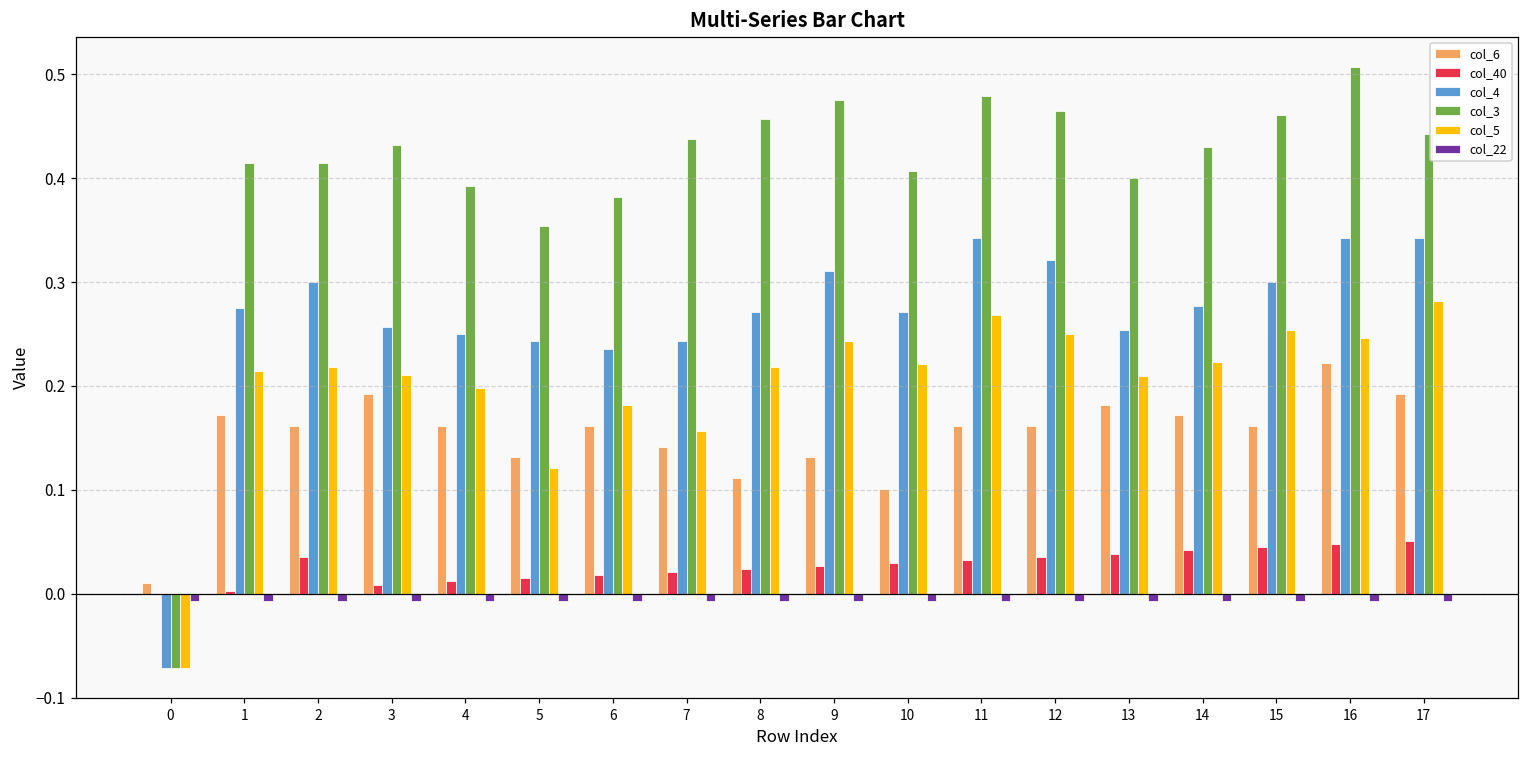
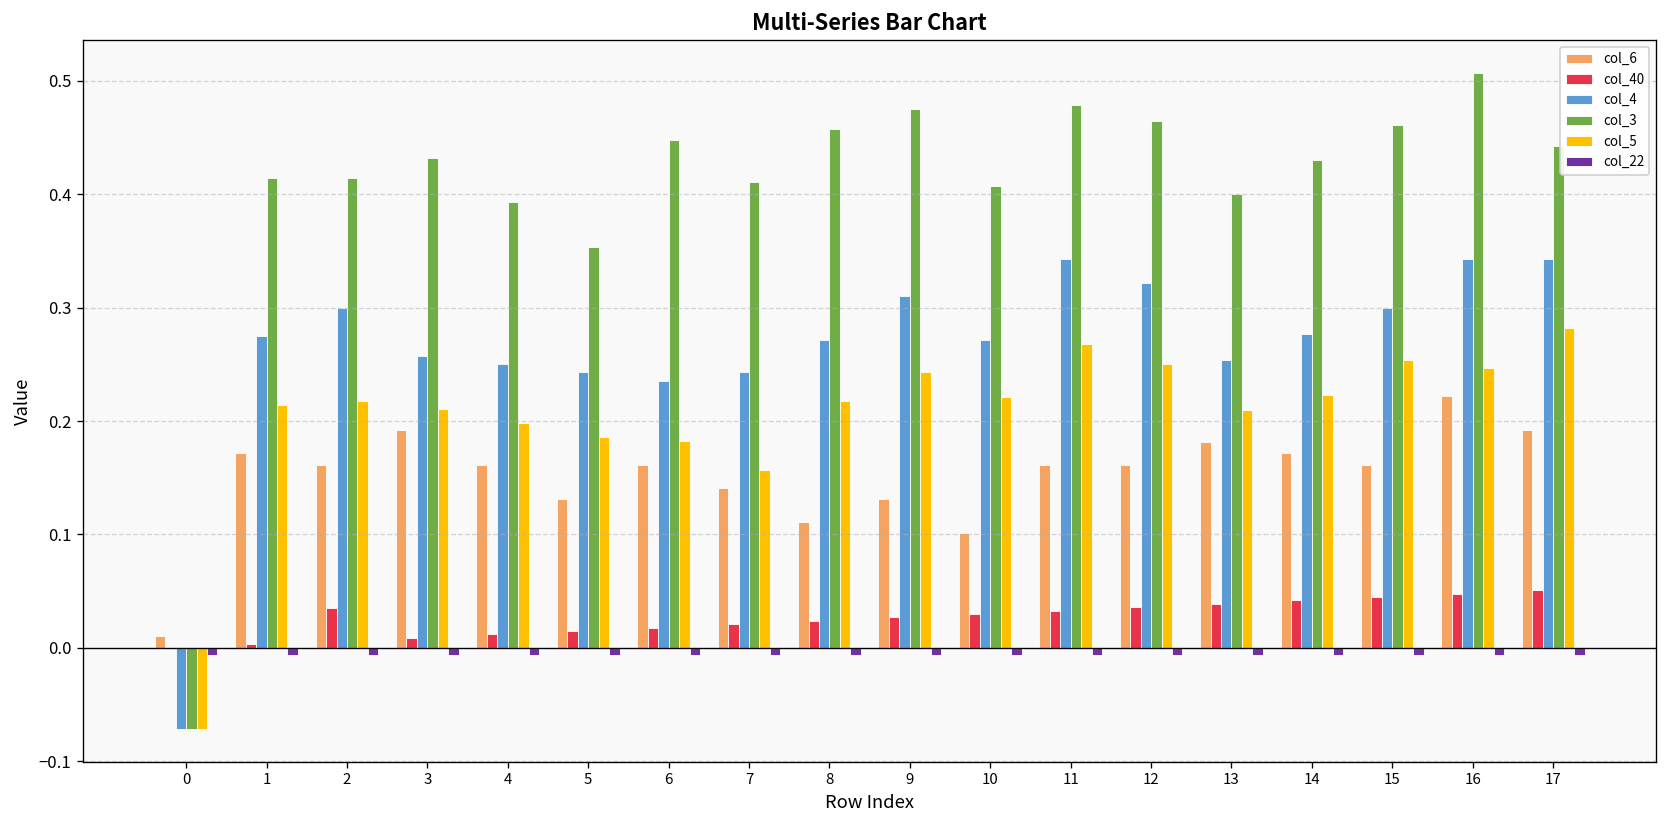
  {
    "col_6": {
      "0": 0.01,
      "1": 0.17,
      "2": 0.16,
      "3": 0.19,
      "4": 0.16,
      "5": 0.13,
      "6": 0.16,
      "7": 0.14,
      "8": 0.11,
      "9": 0.13,
      "10": 0.10,
      "11": 0.16,
      "12": 0.16,
      "13": 0.18,
      "14": 0.17,
      "15": 0.16,
      "16": 0.22,
      "17": 0.19
    },
    "col_40": {
      "0": 0.00,
      "1": 0.00,
      "2": 0.04,
      "3": 0.01,
      "4": 0.01,
      "5": 0.01,
      "6": 0.02,
      "7": 0.02,
      "8": 0.02,
      "9": 0.03,
      "10": 0.03,
      "11": 0.03,
      "12": 0.04,
      "13": 0.04,
      "14": 0.04,
      "15": 0.04,
      "16": 0.05,
      "17": 0.05
    },
    "col_4": {
      "0": -0.07,
      "1": 0.28,
      "2": 0.30,
      "3": 0.26,
      "4": 0.25,
      "5": 0.24,
      "6": 0.24,
      "7": 0.24,
      "8": 0.27,
      "9": 0.31,
      "10": 0.27,
      "11": 0.34,
      "12": 0.32,
      "13": 0.25,
      "14": 0.28,
      "15": 0.30,
      "16": 0.34,
      "17": 0.34
    },
    "col_3": {
      "0": -0.07,
      "1": 0.41,
      "2": 0.41,
      "3": 0.43,
      "4": 0.39,
      "5": 0.35,
-     "6": 0.38,
-     "7": 0.44,
+     "6": 0.45,
+     "7": 0.41,
      "8": 0.46,
      "9": 0.48,
      "10": 0.41,
      "11": 0.48,
      "12": 0.46,
      "13": 0.40,
      "14": 0.43,
      "15": 0.46,
      "16": 0.51,
      "17": 0.44
    },
    "col_5": {
      "0": -0.07,
      "1": 0.21,
      "2": 0.22,
      "3": 0.21,
      "4": 0.20,
-     "5": 0.12,
+     "5": 0.19,
      "6": 0.18,
      "7": 0.16,
      "8": 0.22,
      "9": 0.24,
      "10": 0.22,
      "11": 0.27,
      "12": 0.25,
      "13": 0.21,
      "14": 0.22,
      "15": 0.25,
      "16": 0.25,
      "17": 0.28
    },
    "col_22": {
      "0": -0.01,
      "1": -0.01,
      "2": -0.01,
      "3": -0.01,
      "4": -0.01,
      "5": -0.01,
      "6": -0.01,
      "7": -0.01,
      "8": -0.01,
      "9": -0.01,
      "10": -0.01,
      "11": -0.01,
      "12": -0.01,
      "13": -0.01,
      "14": -0.01,
      "15": -0.01,
      "16": -0.01,
      "17": -0.01
    }
  }
